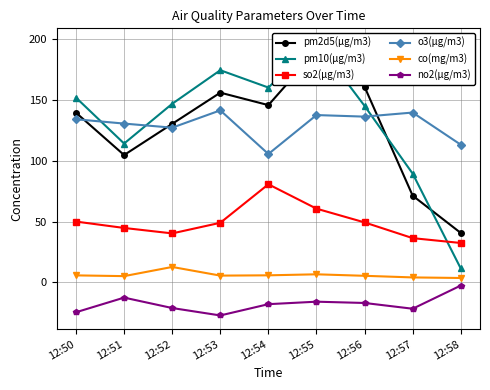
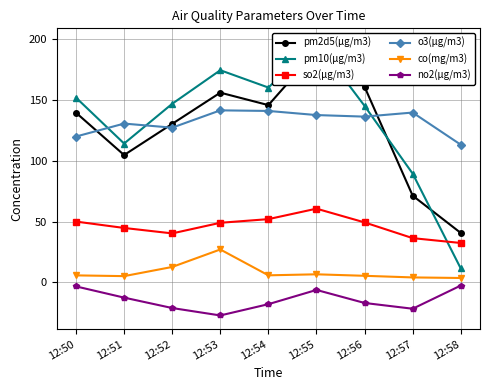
  {
    "pm2d5(μg/m3)": {
      "12:50": 140,
      "12:51": 105,
      "12:52": 130,
      "12:53": 156,
      "12:54": 146,
      "12:56": 161,
      "12:57": 71,
      "12:58": 41
    },
    "pm10(μg/m3)": {
      "12:50": 152,
      "12:51": 114,
      "12:52": 147,
      "12:53": 175,
      "12:54": 160,
      "12:56": 145,
      "12:57": 90,
      "12:58": 12
    },
    "so2(μg/m3)": {
      "12:50": 50,
      "12:51": 45,
      "12:52": 40,
      "12:53": 49,
-     "12:54": 81,
+     "12:54": 52,
      "12:55": 61,
      "12:56": 49,
      "12:57": 36,
      "12:58": 32
    },
    "o3(μg/m3)": {
-     "12:50": 134,
+     "12:50": 120,
      "12:51": 131,
      "12:52": 127,
      "12:53": 142,
-     "12:54": 106,
+     "12:54": 141,
      "12:55": 138,
      "12:56": 136,
      "12:57": 140,
      "12:58": 113
    },
    "co(mg/m3)": {
      "12:50": 6,
      "12:51": 5,
      "12:52": 13,
-     "12:53": 6,
+     "12:53": 27,
      "12:54": 6,
      "12:55": 7,
      "12:56": 5,
      "12:57": 4,
      "12:58": 4
    },
    "no2(μg/m3)": {
-     "12:50": -24,
+     "12:50": -3,
      "12:51": -12,
      "12:52": -21,
      "12:53": -27,
      "12:54": -18,
-     "12:55": -16,
+     "12:55": -6,
      "12:56": -17,
      "12:57": -22,
      "12:58": -3
    }
  }
